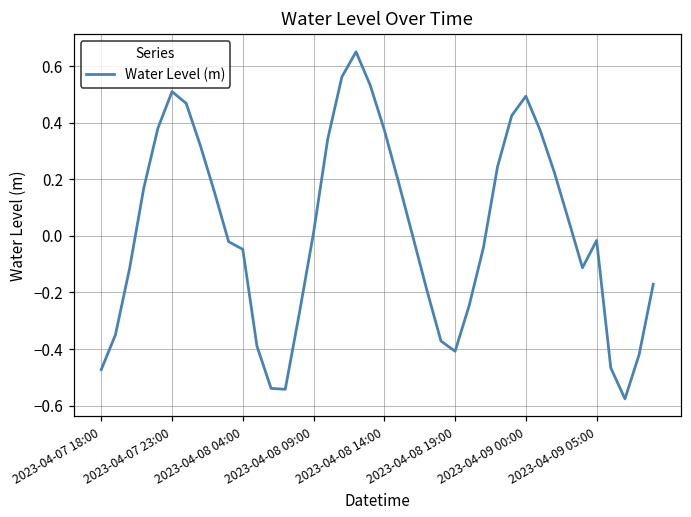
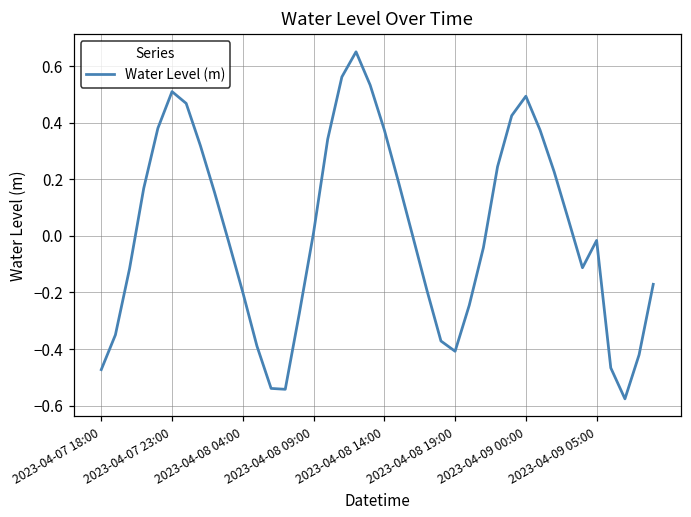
  {
    "2023-04-07 18:00": -0.47,
    "2023-04-07 23:00": 0.51,
-   "2023-04-08 04:00": -0.05,
+   "2023-04-08 04:00": -0.20,
    "2023-04-08 09:00": 0.01,
    "2023-04-08 14:00": 0.37,
    "2023-04-08 19:00": -0.41,
    "2023-04-09 00:00": 0.49,
    "2023-04-09 05:00": -0.02
  }
